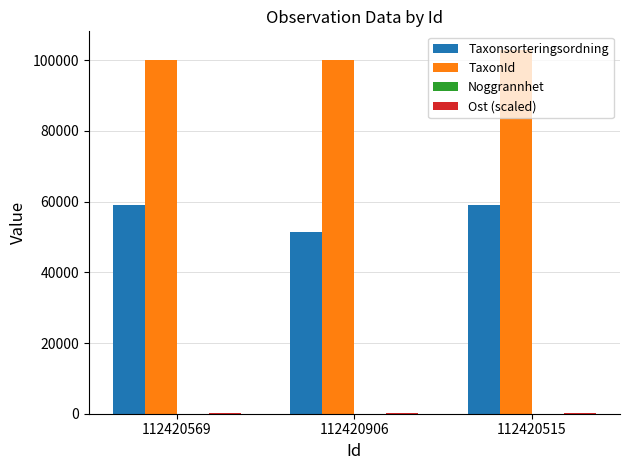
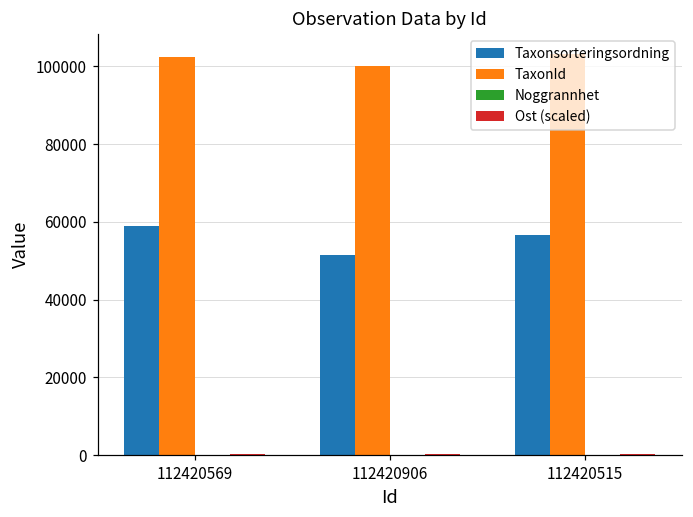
  {
    "Taxonsorteringsordning": {
      "112420569": 59000,
      "112420906": 52000,
-     "112420515": 59000
+     "112420515": 57000
    },
    "TaxonId": {
-     "112420569": 100000,
+     "112420569": 102000,
      "112420906": 100000
    }
  }
